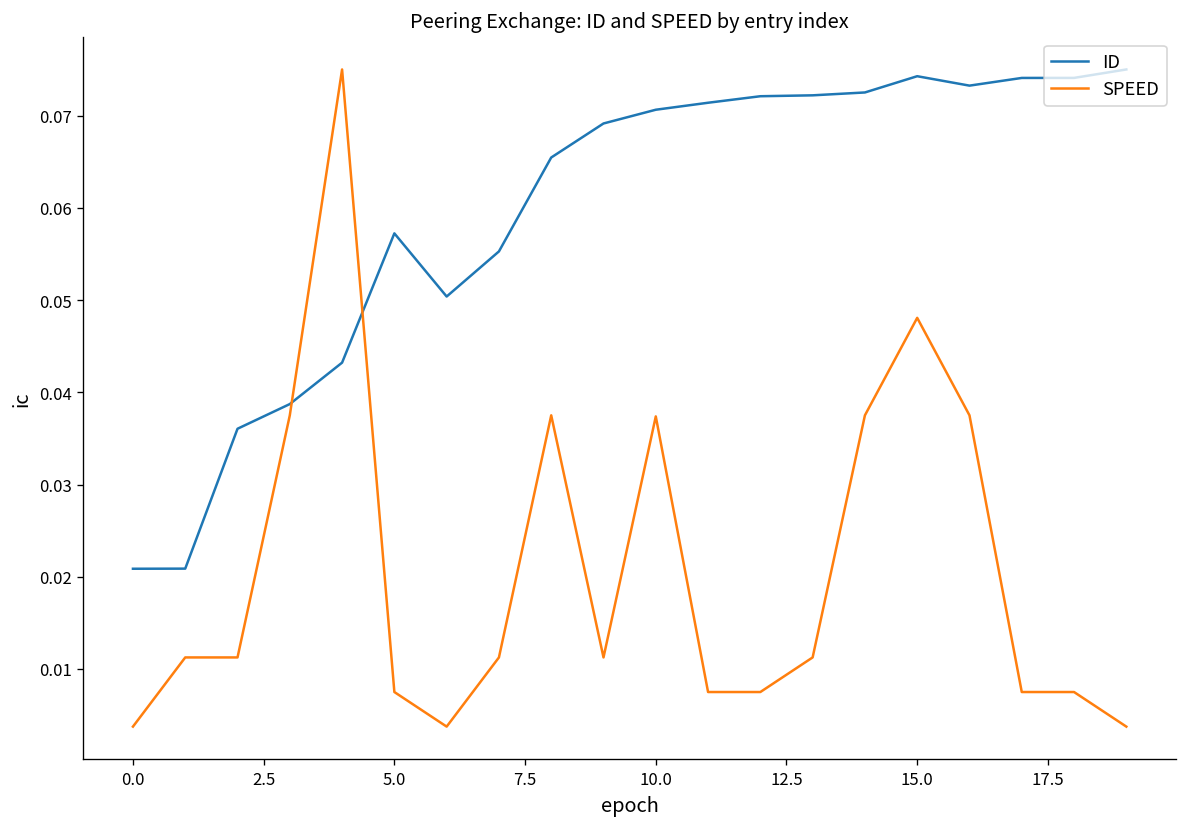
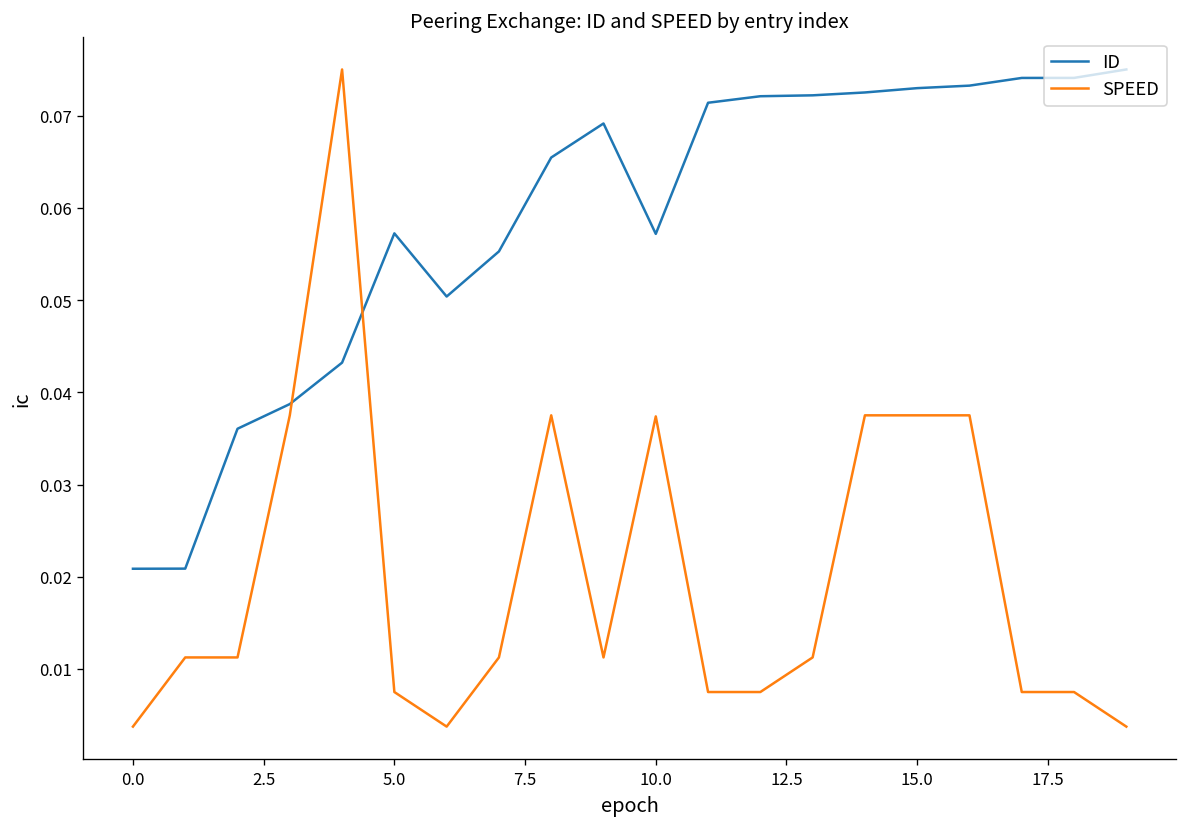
  {
    "ID": {
      "0.0": 0.021,
      "5.0": 0.057,
-     "10.0": 0.071,
-     "15.0": 0.074
+     "10.0": 0.057,
+     "15.0": 0.073
    },
    "SPEED": {
      "0.0": 0.004,
      "5.0": 0.008,
      "10.0": 0.037,
-     "15.0": 0.048
+     "15.0": 0.038
    }
  }
